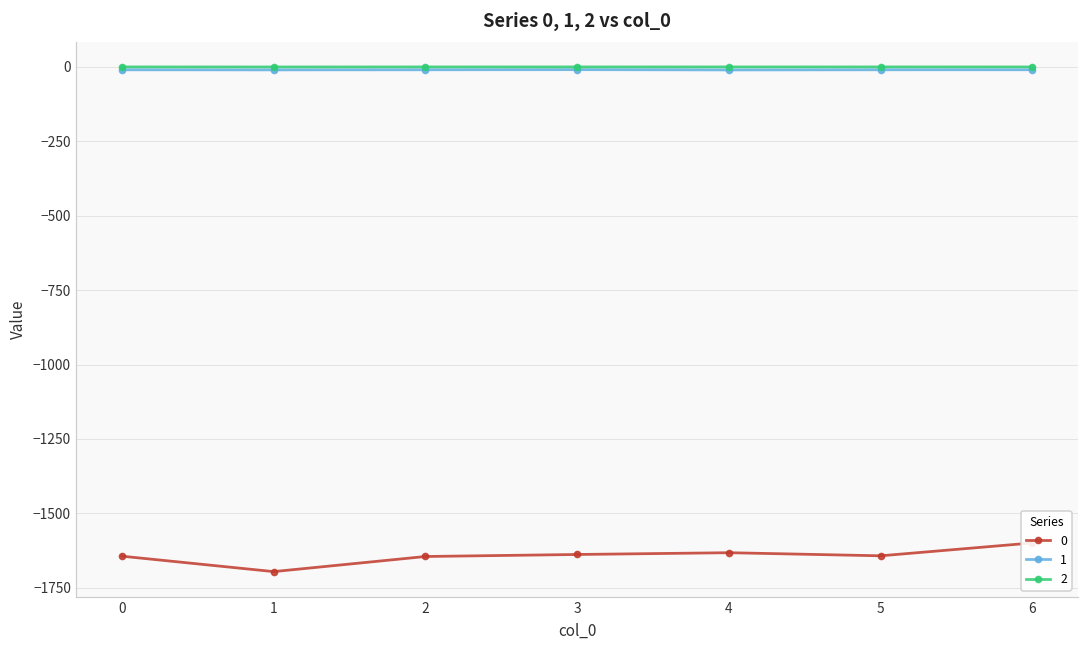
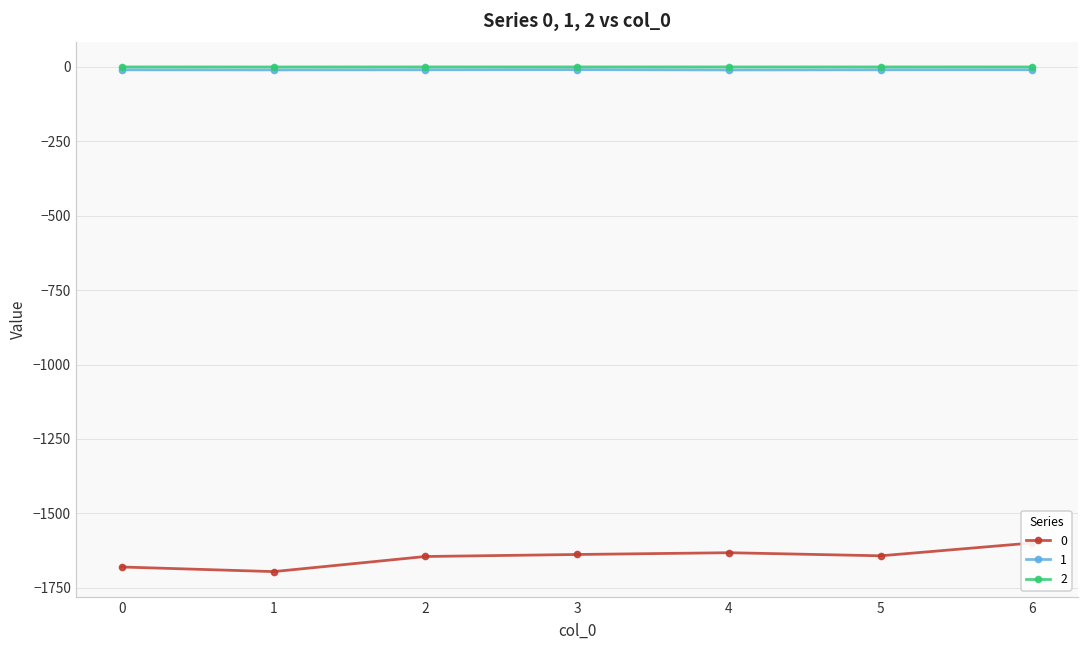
  {
    "0": {
-     "0": -1640,
+     "0": -1680,
      "1": -1700,
      "2": -1640,
      "3": -1640,
      "4": -1630,
      "5": -1640
    },
    "1": {
      "0": -10,
      "1": -10,
      "2": -10,
      "4": -10,
      "5": -10,
      "6": -10
    },
    "2": {
      "0": 0,
      "1": 0,
      "2": 0,
      "4": 0,
      "5": 0,
      "6": 0
    }
  }
